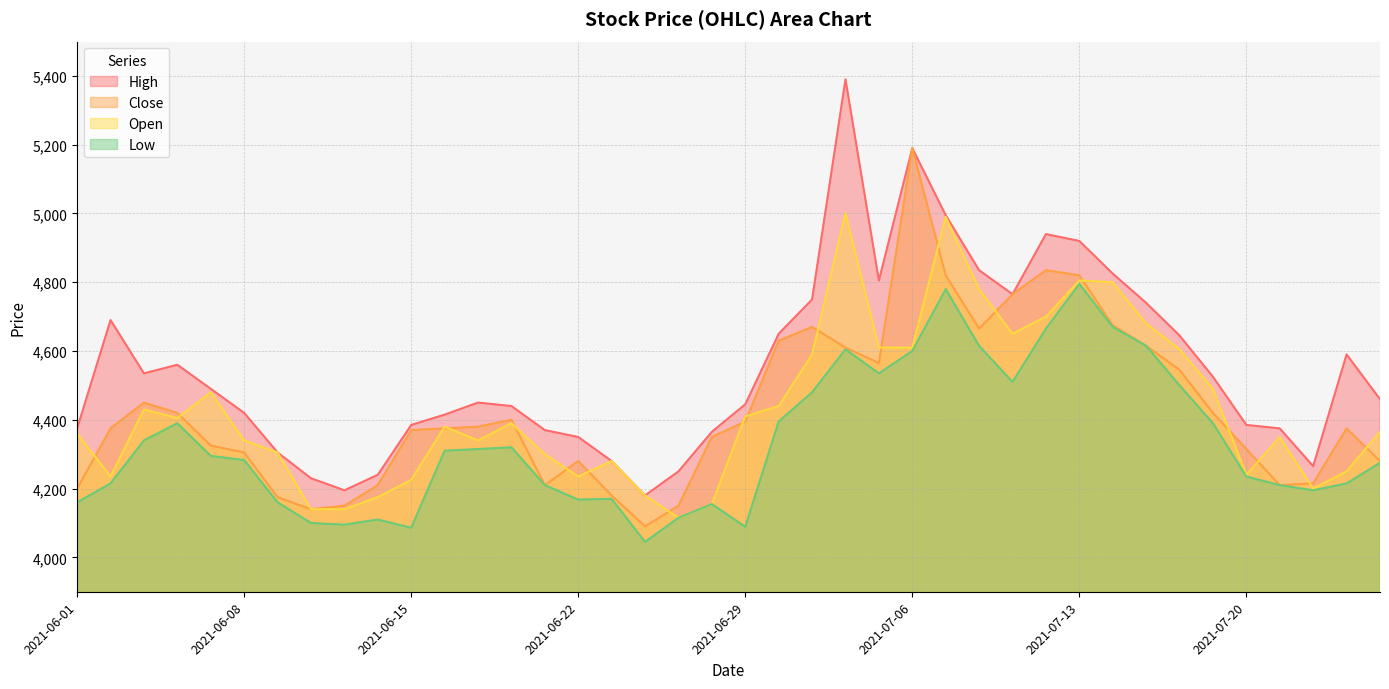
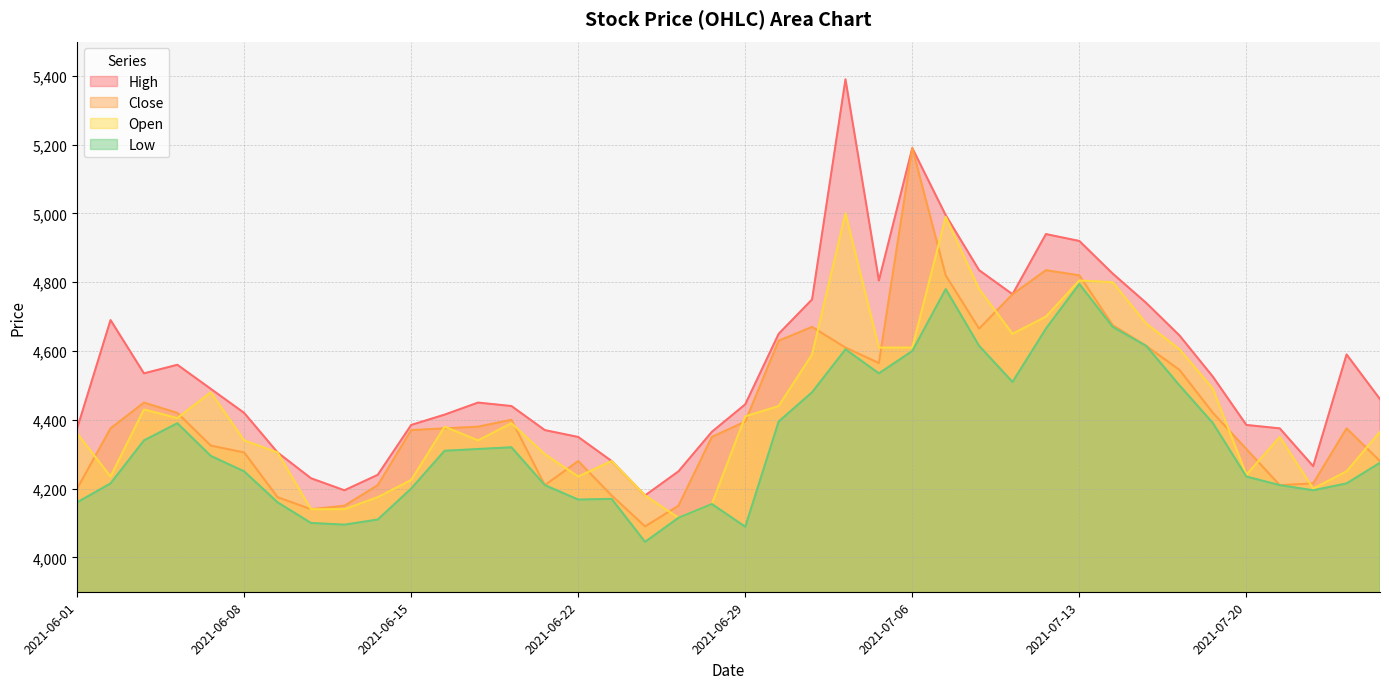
  {
    "Low": {
      "2021-06-01": "4,160",
-     "2021-06-08": "4,280",
-     "2021-06-15": "4,090",
+     "2021-06-08": "4,250",
+     "2021-06-15": "4,200",
      "2021-06-22": "4,170",
      "2021-06-29": "4,090",
      "2021-07-06": "4,600",
      "2021-07-13": "4,800"
    }
  }
